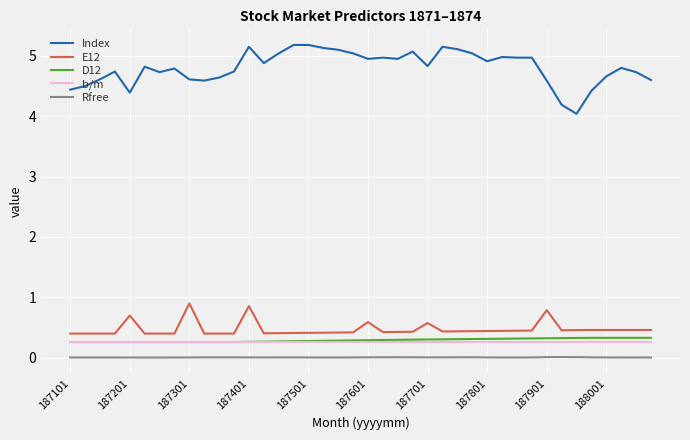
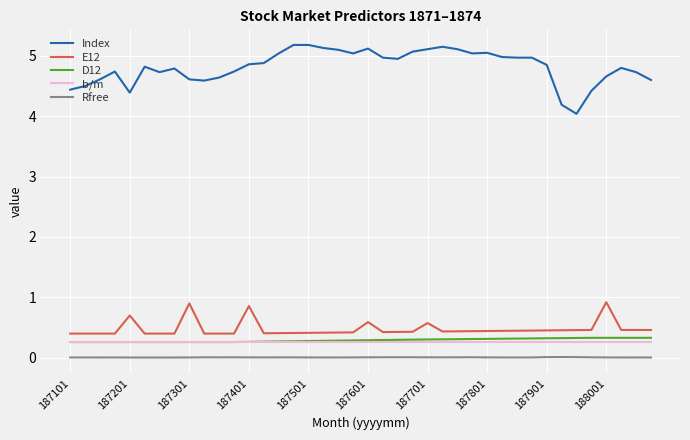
  {
    "Index": {
      "187101": 4.4,
      "187201": 4.4,
      "187301": 4.6,
-     "187401": 5.2,
+     "187401": 4.9,
      "187501": 5.2,
-     "187601": 5.0,
-     "187701": 4.8,
-     "187801": 4.9,
-     "187901": 4.6,
+     "187601": 5.1,
+     "187701": 5.1,
+     "187801": 5.1,
+     "187901": 4.9,
      "188001": 4.7
    },
    "E12": {
      "187101": 0.4,
      "187201": 0.7,
      "187301": 0.9,
      "187401": 0.9,
      "187501": 0.4,
      "187601": 0.6,
      "187701": 0.6,
      "187801": 0.4,
-     "187901": 0.8,
-     "188001": 0.5
+     "187901": 0.5,
+     "188001": 0.9
    },
    "D12": {
      "187801": 0.3,
      "187901": 0.3,
      "188001": 0.3
    },
    "b/m": {
      "187801": 0.3,
      "187901": 0.3,
      "188001": 0.3
    },
    "Rfree": {
      "187101": 0.0,
      "187201": 0.0,
      "187301": 0.0,
      "187401": 0.0,
      "187501": 0.0,
      "187601": 0.0,
      "187701": 0.0,
      "187801": 0.0,
      "187901": 0.0,
      "188001": 0.0
    }
  }
